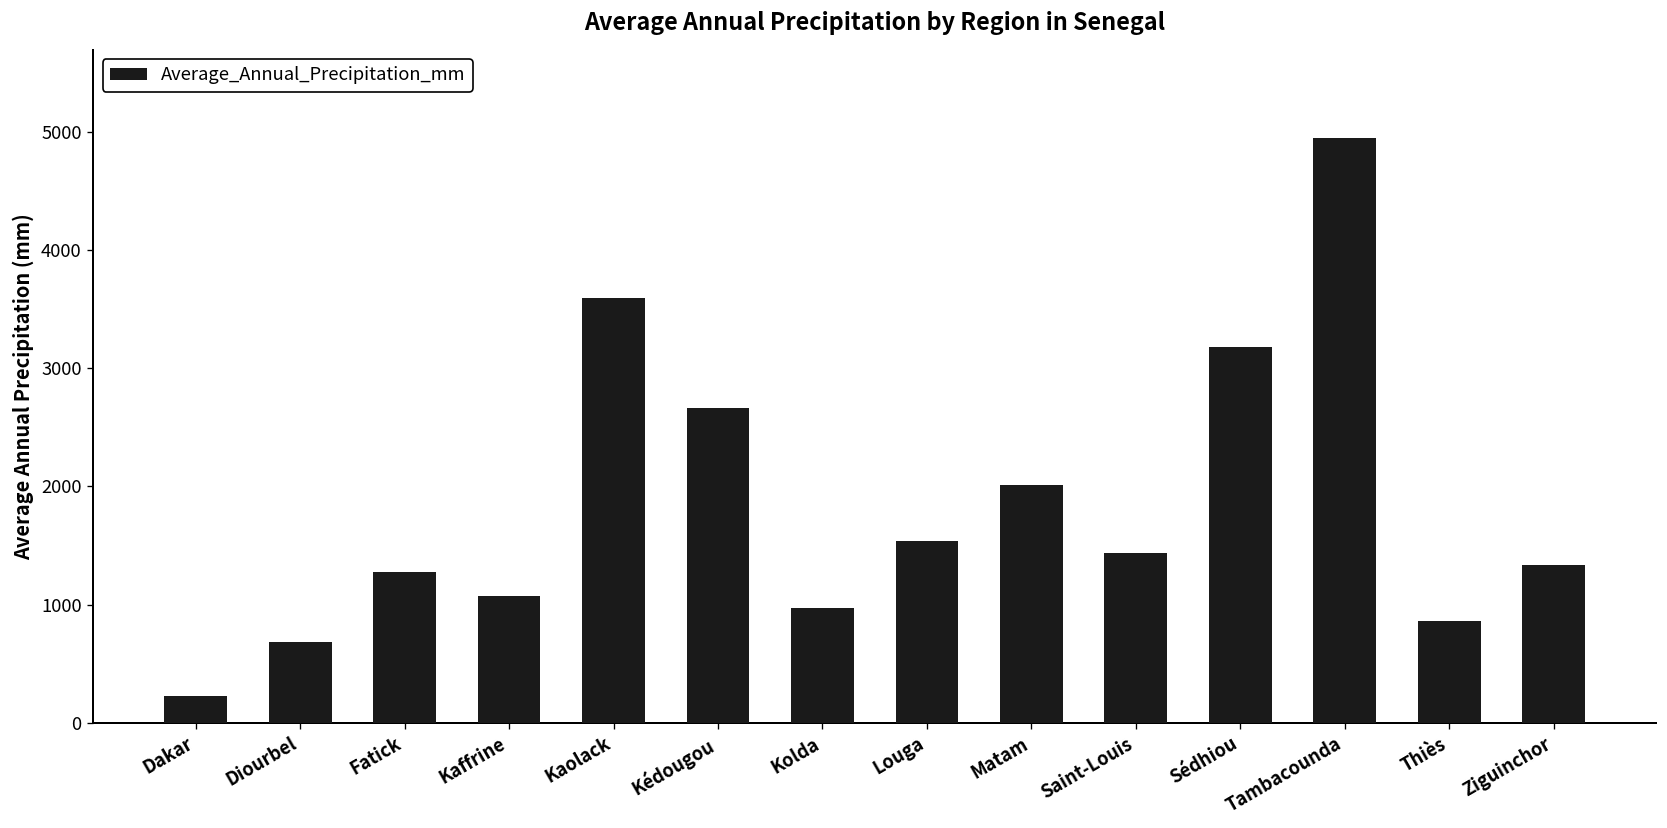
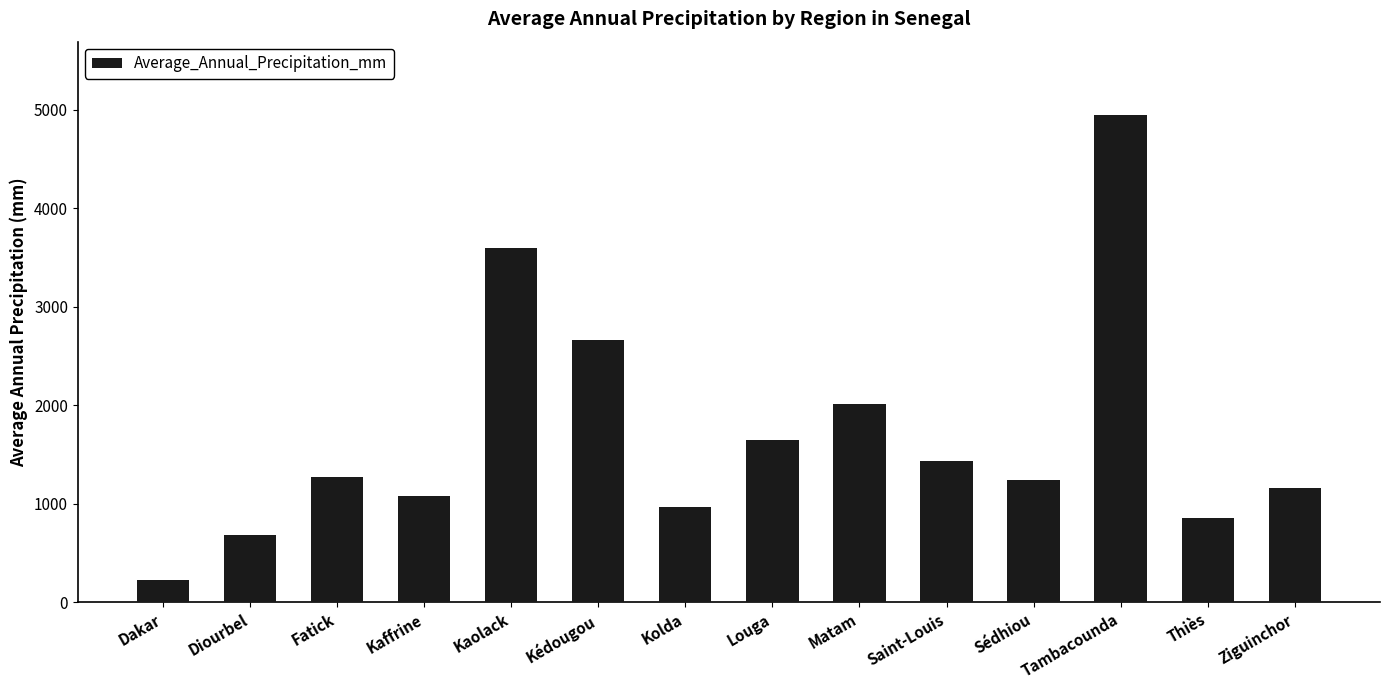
  {
    "Dakar": 200,
    "Diourbel": 700,
    "Fatick": 1300,
    "Kaffrine": 1100,
    "Kaolack": 3600,
    "Kédougou": 2700,
    "Kolda": 1000,
-   "Louga": 1500,
+   "Louga": 1600,
    "Matam": 2000,
    "Saint-Louis": 1400,
-   "Sédhiou": 3200,
+   "Sédhiou": 1200,
    "Tambacounda": 5000,
    "Thiès": 900,
-   "Ziguinchor": 1300
+   "Ziguinchor": 1200
  }
